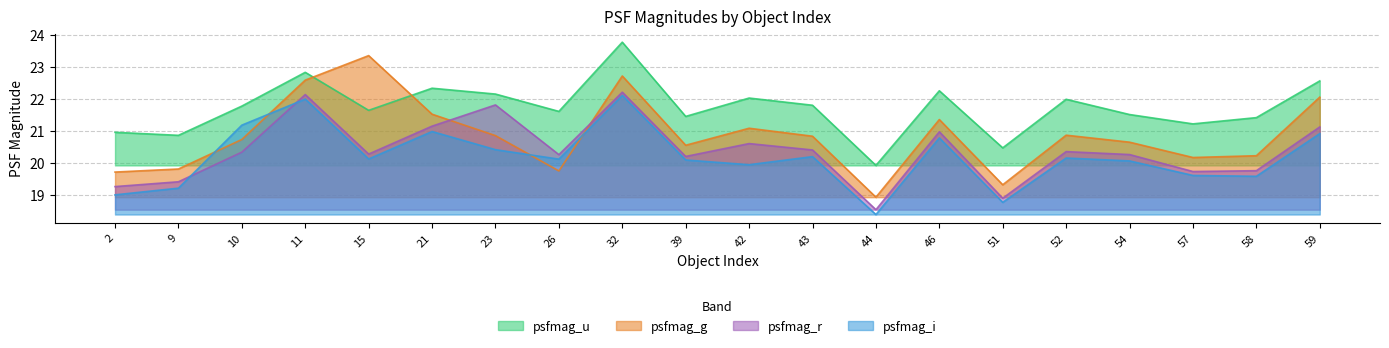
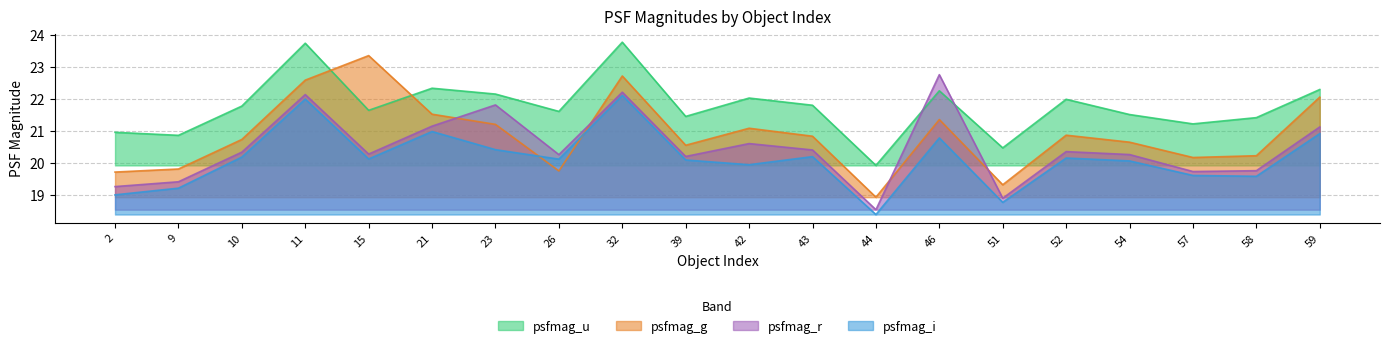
  {
    "psfmag_u": {
      "2": 21.0,
      "9": 20.9,
      "10": 21.8,
-     "11": 22.8,
+     "11": 23.7,
      "15": 21.6,
      "21": 22.3,
      "23": 22.2,
      "26": 21.6,
      "32": 23.8,
      "39": 21.5,
      "42": 22.0,
      "43": 21.8,
      "44": 19.9,
      "46": 22.3,
      "51": 20.5,
      "52": 22.0,
      "54": 21.5,
      "57": 21.2,
      "58": 21.4,
-     "59": 22.6
+     "59": 22.3
    },
    "psfmag_g": {
      "2": 19.7,
      "9": 19.8,
      "10": 20.7,
      "11": 22.6,
      "15": 23.3,
      "21": 21.5,
-     "23": 20.9,
+     "23": 21.2,
      "26": 19.8,
      "32": 22.7,
      "39": 20.6,
      "42": 21.1,
      "43": 20.8,
      "44": 18.9,
      "46": 21.4,
      "51": 19.3,
      "52": 20.9,
      "54": 20.7,
      "57": 20.2,
      "58": 20.2,
      "59": 22.1
    },
    "psfmag_r": {
      "2": 19.3,
      "9": 19.4,
      "10": 20.3,
      "11": 22.1,
      "15": 20.3,
      "21": 21.2,
      "23": 21.8,
      "26": 20.3,
      "32": 22.2,
      "39": 20.2,
      "42": 20.6,
      "43": 20.4,
      "44": 18.6,
-     "46": 21.0,
+     "46": 22.8,
      "51": 18.9,
      "52": 20.4,
      "54": 20.3,
      "57": 19.7,
      "58": 19.8,
      "59": 21.1
    },
    "psfmag_i": {
      "2": 19.0,
      "9": 19.2,
-     "10": 21.2,
+     "10": 20.2,
      "11": 22.0,
      "15": 20.1,
      "21": 21.0,
      "23": 20.4,
      "26": 20.1,
      "32": 22.1,
      "39": 20.1,
      "42": 20.0,
      "43": 20.2,
      "44": 18.4,
      "46": 20.8,
      "51": 18.8,
      "52": 20.2,
      "54": 20.1,
      "57": 19.6,
      "58": 19.6,
      "59": 20.9
    }
  }
